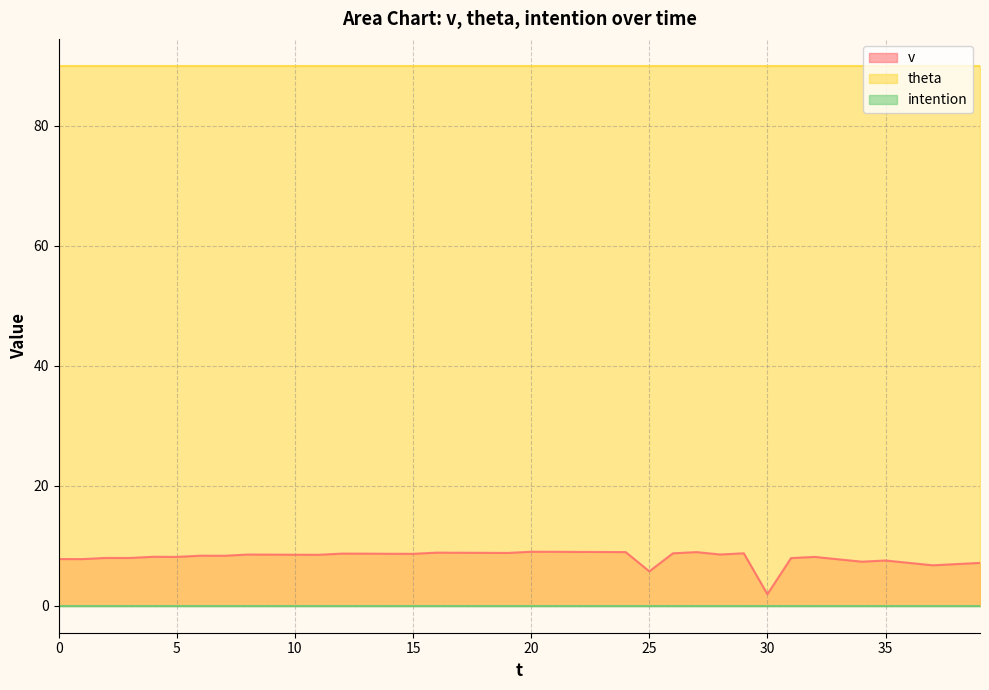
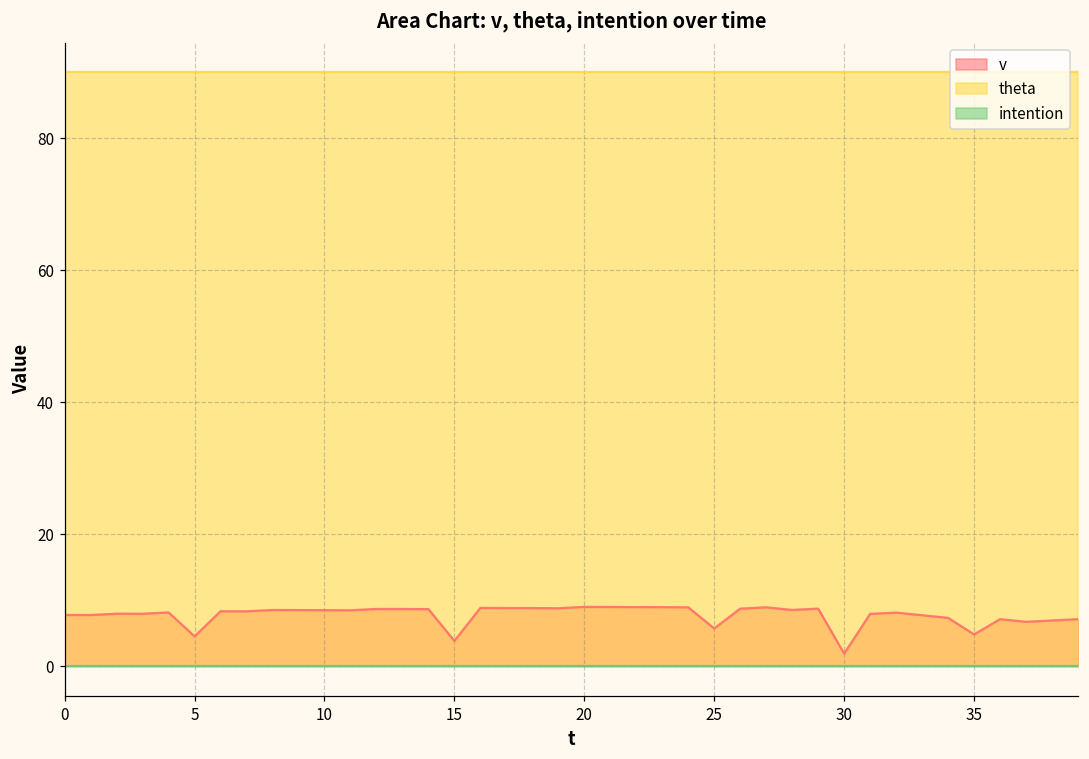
  {
    "v": {
      "0": 8,
-     "5": 8,
+     "5": 5,
      "10": 9,
-     "15": 9,
+     "15": 4,
      "20": 9,
      "25": 6,
      "30": 2,
-     "35": 8
+     "35": 5
    },
    "theta": {
      "0": 90,
      "5": 90,
      "10": 90,
      "15": 90,
      "20": 90,
      "25": 90,
      "30": 90
    },
    "intention": {
      "0": 0,
      "5": 0,
      "10": 0,
      "15": 0,
      "20": 0,
      "25": 0,
      "30": 0,
      "35": 0
    }
  }
